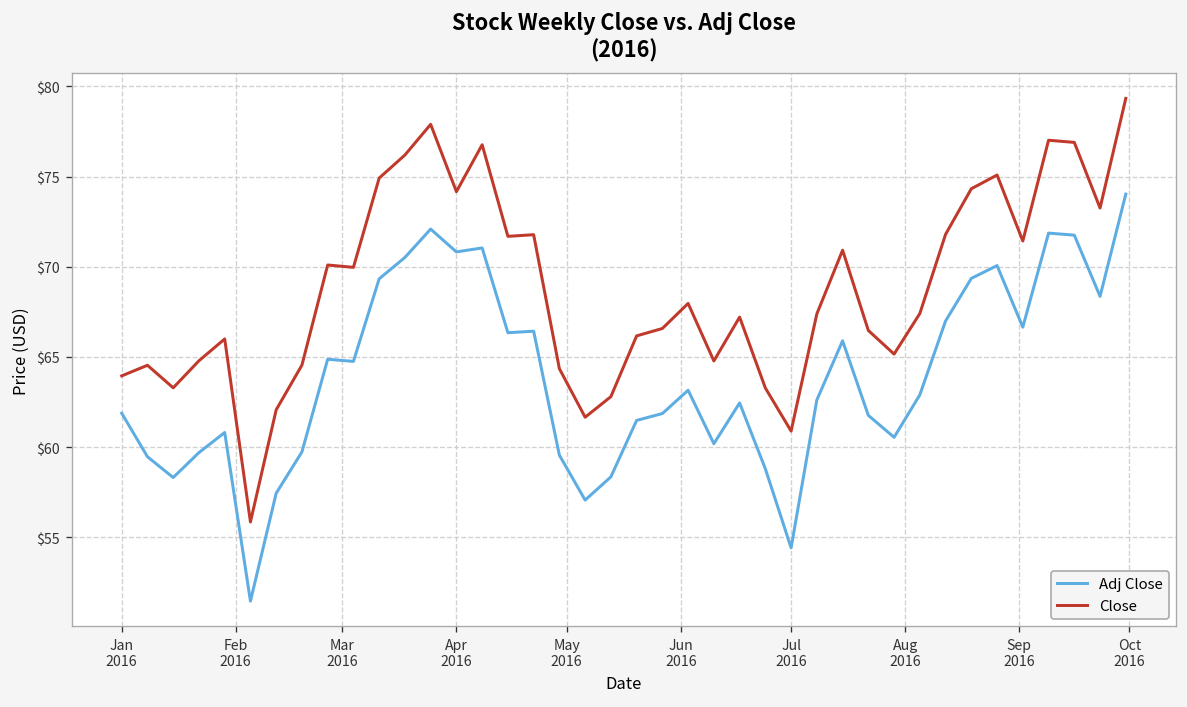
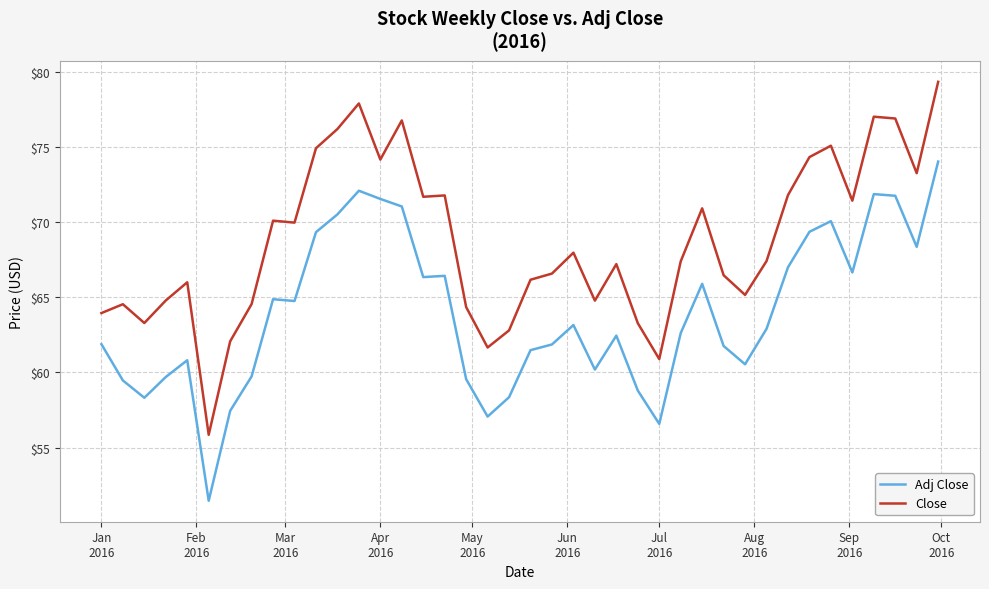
  {
    "Adj Close": {
      "Jan 2016": "$61.9",
-     "Apr 2016": "$70.8",
-     "Jul 2016": "$54.4"
+     "Apr 2016": "$71.5",
+     "Jul 2016": "$56.6"
    },
    "Close": {
      "Jan 2016": "$64.0",
      "Apr 2016": "$74.2",
      "Jul 2016": "$60.9"
    }
  }
